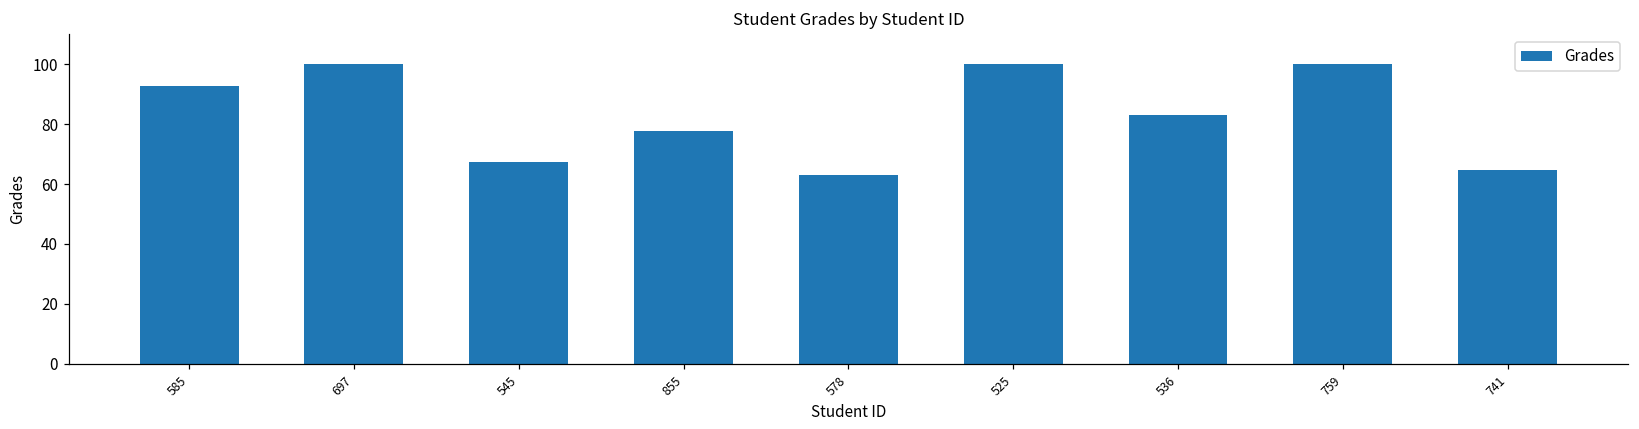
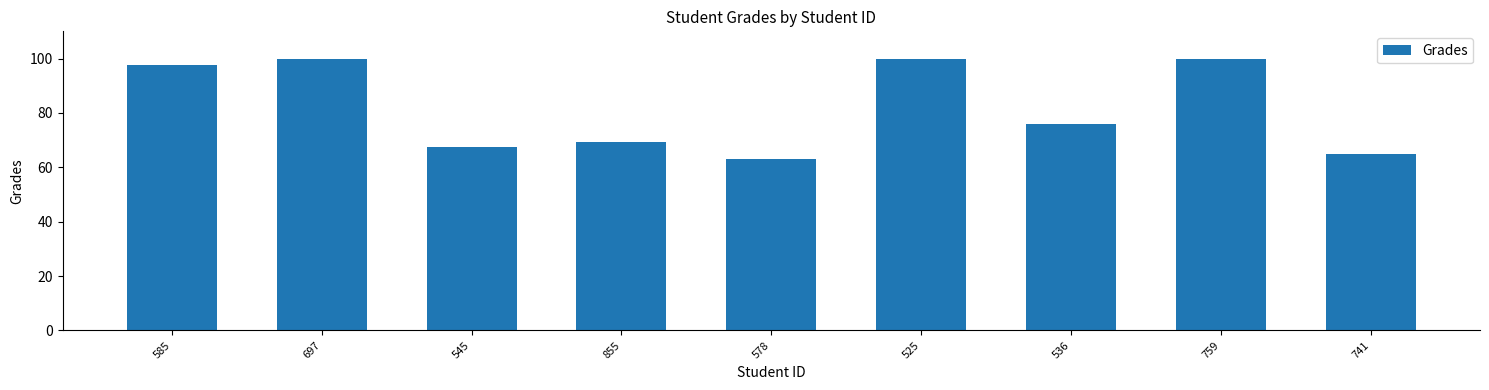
  {
-   "585": 93,
+   "585": 98,
    "697": 100,
    "545": 68,
-   "855": 78,
+   "855": 69,
    "578": 63,
    "525": 100,
-   "536": 83,
+   "536": 76,
    "759": 100,
    "741": 65
  }
